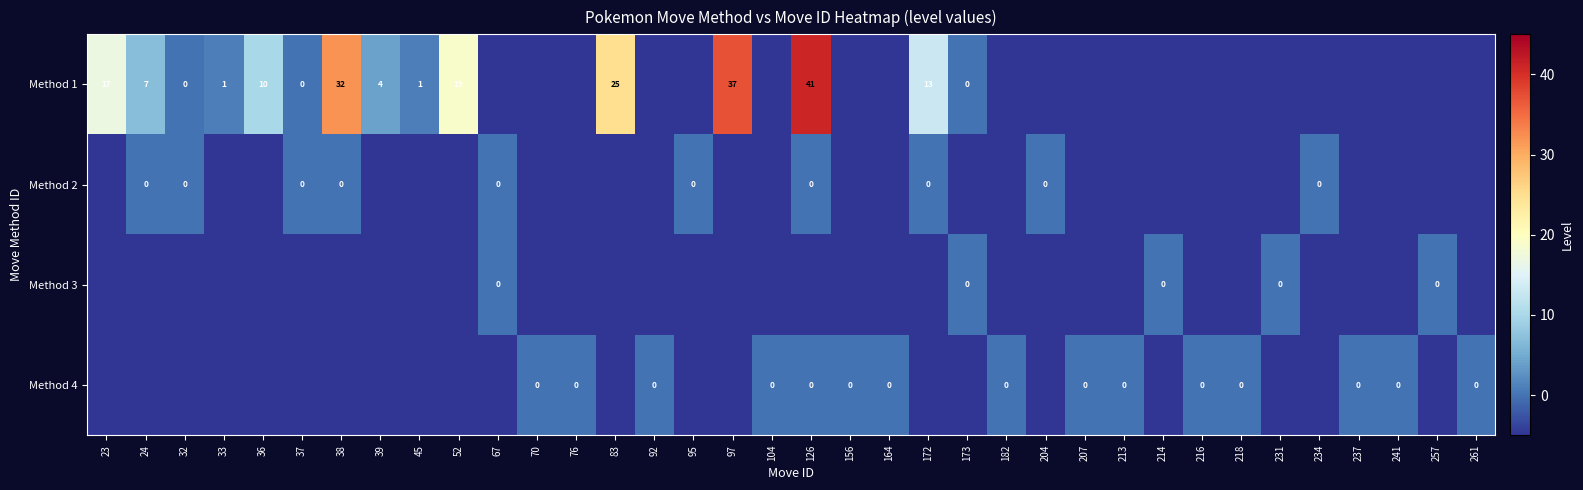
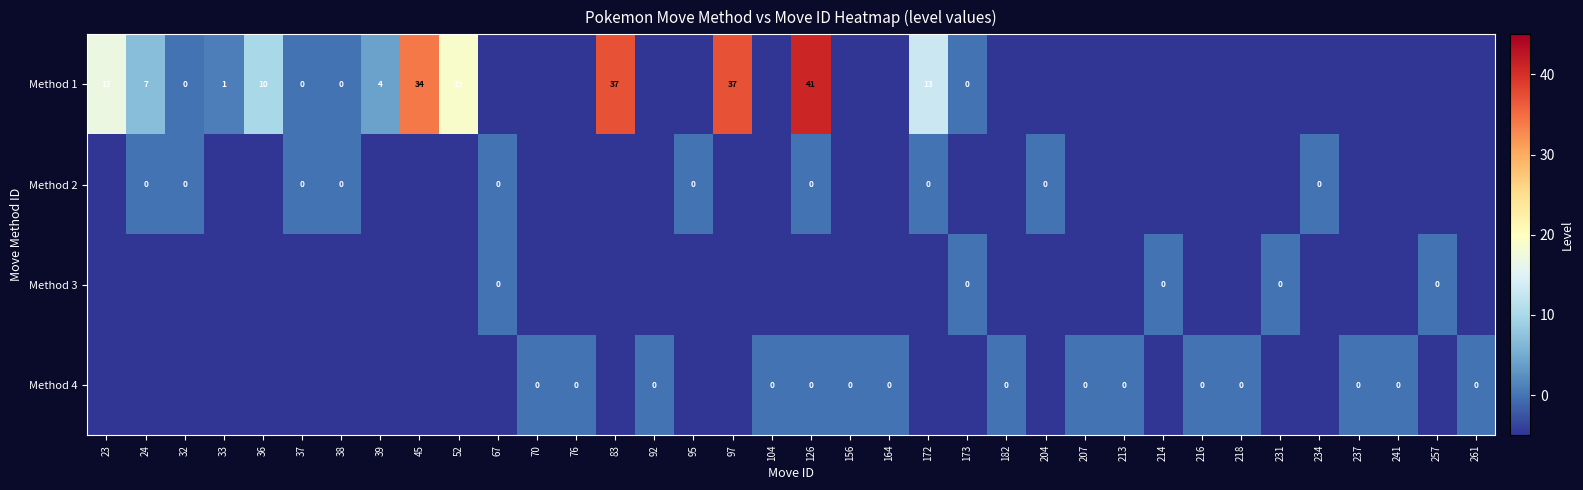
  {
    "Method 1": {
      "24": 7,
      "32": 0,
      "33": 1,
      "36": 10,
      "37": 0,
-     "38": 32,
+     "38": 0,
      "39": 4,
-     "45": 1,
+     "45": 34,
      "52": 19,
-     "83": 25,
+     "83": 37,
      "97": 37,
      "126": 41,
      "172": 13,
      "173": 0
    },
    "Method 2": {
      "24": 0,
      "32": 0,
      "37": 0,
      "38": 0,
      "67": 0,
      "95": 0,
      "126": 0,
      "172": 0,
      "204": 0,
      "234": 0
    },
    "Method 3": {
      "67": 0,
      "173": 0,
      "214": 0,
      "231": 0,
      "257": 0
    },
    "Method 4": {
      "70": 0,
      "76": 0,
      "92": 0,
      "104": 0,
      "126": 0,
      "156": 0,
      "164": 0,
      "182": 0,
      "207": 0,
      "213": 0,
      "216": 0,
      "218": 0,
      "237": 0,
      "241": 0,
      "261": 0
    }
  }
